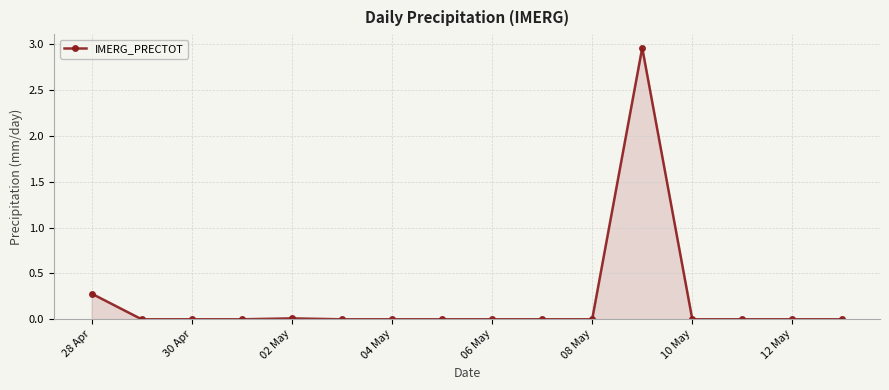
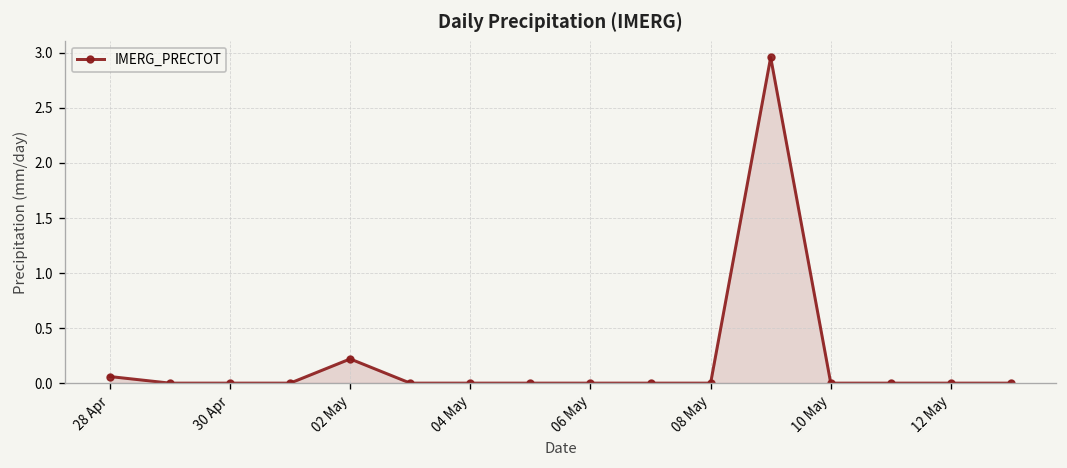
  {
-   "28 Apr": 0.3,
+   "28 Apr": 0.1,
    "30 Apr": 0.0,
-   "02 May": 0.0,
+   "02 May": 0.2,
    "04 May": 0.0,
    "06 May": 0.0,
    "08 May": 0.0,
    "10 May": 0.0,
    "12 May": 0.0
  }
